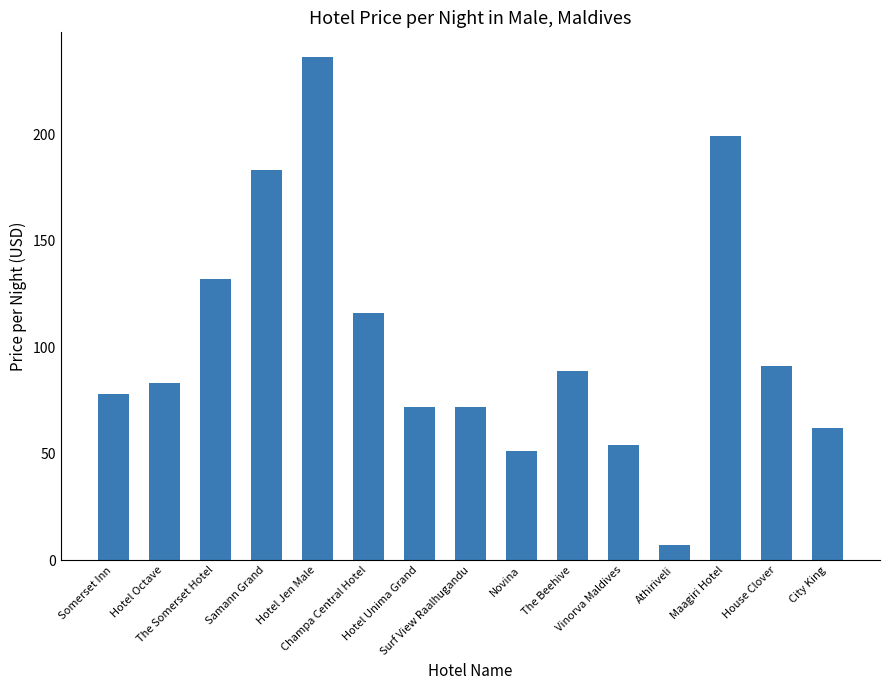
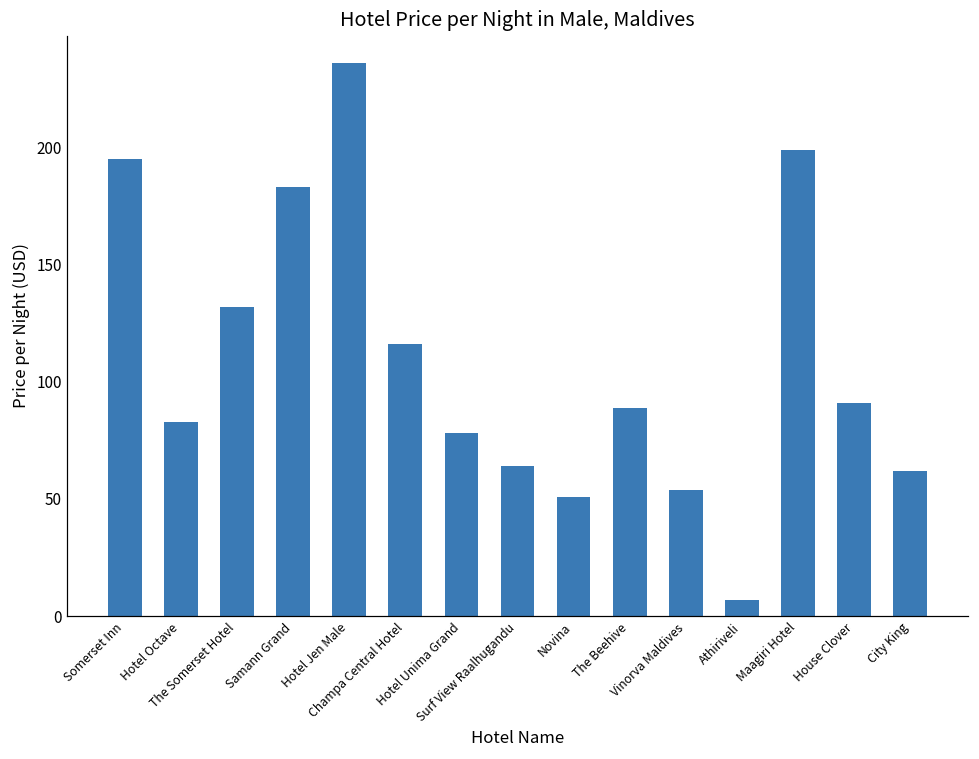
  {
-   "Somerset Inn": 78,
+   "Somerset Inn": 195,
    "Hotel Octave": 83,
    "The Somerset Hotel": 132,
    "Samann Grand": 183,
    "Hotel Jen Male": 236,
    "Champa Central Hotel": 116,
-   "Hotel Unima Grand": 72,
-   "Surf View Raalhugandu": 72,
+   "Hotel Unima Grand": 78,
+   "Surf View Raalhugandu": 64,
    "Novina": 51,
    "The Beehive": 89,
    "Vinorva Maldives": 54,
    "Athiriveli": 7,
    "Maagiri Hotel": 199,
    "House Clover": 91,
    "City King": 62
  }
